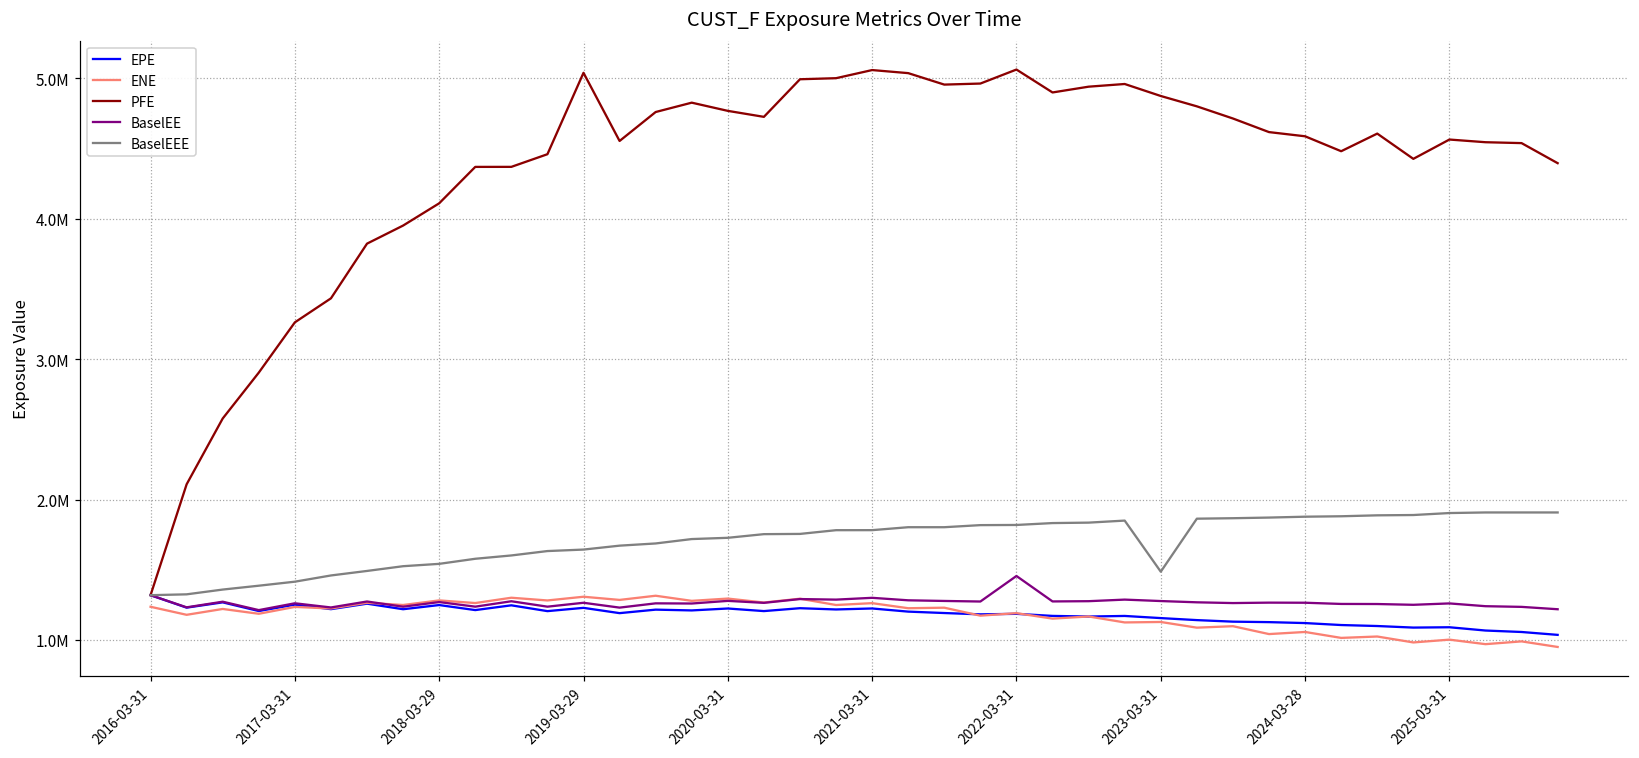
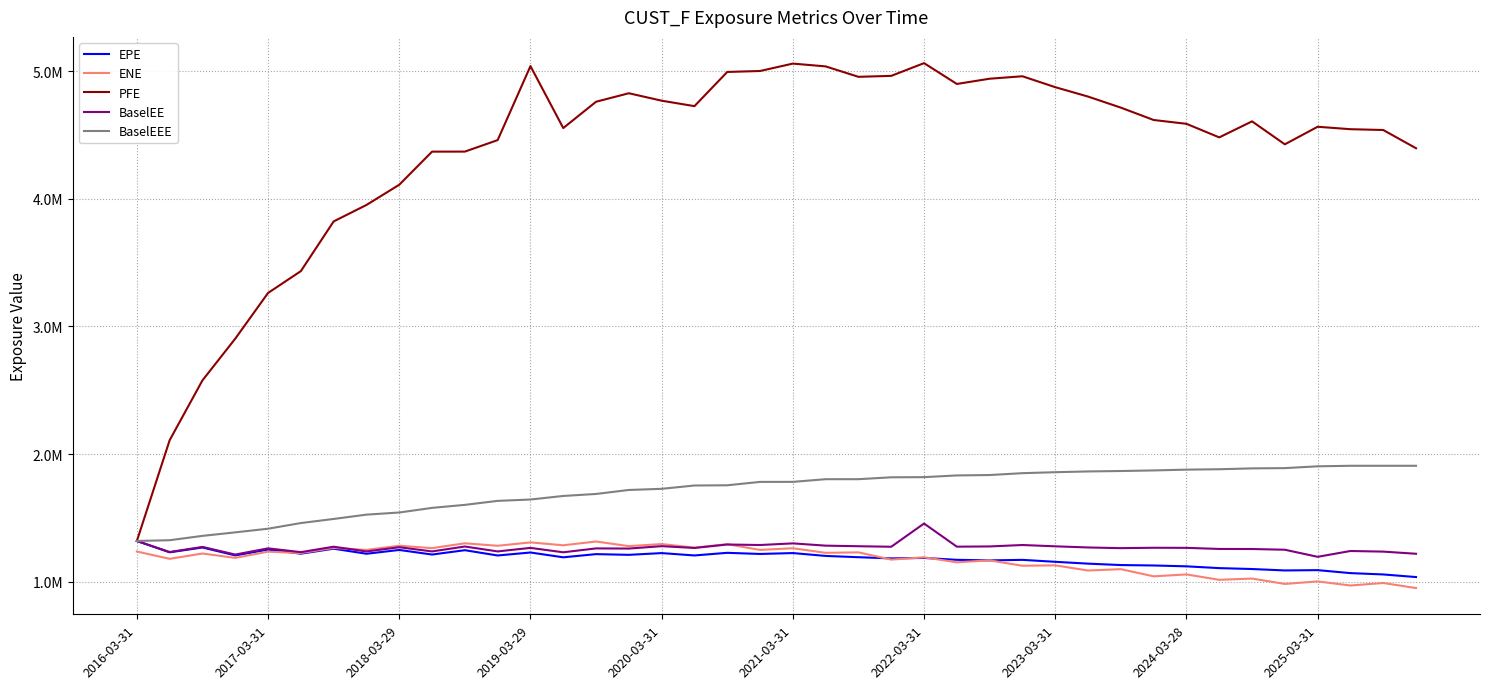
  {
    "EPE": {
      "2018-03-29": 1250000,
      "2019-03-29": 1230000,
      "2020-03-31": 1220000,
      "2021-03-31": 1220000,
      "2023-03-31": 1160000,
      "2024-03-28": 1120000,
      "2025-03-31": 1090000
    },
    "ENE": {
      "2016-03-31": 1240000,
      "2019-03-29": 1310000,
      "2021-03-31": 1260000,
      "2023-03-31": 1130000,
      "2024-03-28": 1060000,
      "2025-03-31": 1000000
    },
    "PFE": {
      "2017-03-31": 3260000,
      "2018-03-29": 4110000,
      "2019-03-29": 5040000,
      "2020-03-31": 4770000,
      "2021-03-31": 5060000,
      "2022-03-31": 5060000,
      "2023-03-31": 4870000,
      "2024-03-28": 4590000,
      "2025-03-31": 4560000
    },
    "BaselEE": {
      "2019-03-29": 1260000,
      "2021-03-31": 1300000,
      "2022-03-31": 1460000,
      "2023-03-31": 1280000,
      "2024-03-28": 1270000,
-     "2025-03-31": 1260000
+     "2025-03-31": 1190000
    },
    "BaselEEE": {
      "2017-03-31": 1420000,
      "2018-03-29": 1540000,
      "2019-03-29": 1640000,
      "2020-03-31": 1730000,
      "2021-03-31": 1780000,
      "2022-03-31": 1820000,
-     "2023-03-31": 1490000,
+     "2023-03-31": 1860000,
      "2024-03-28": 1880000,
      "2025-03-31": 1900000
    }
  }
